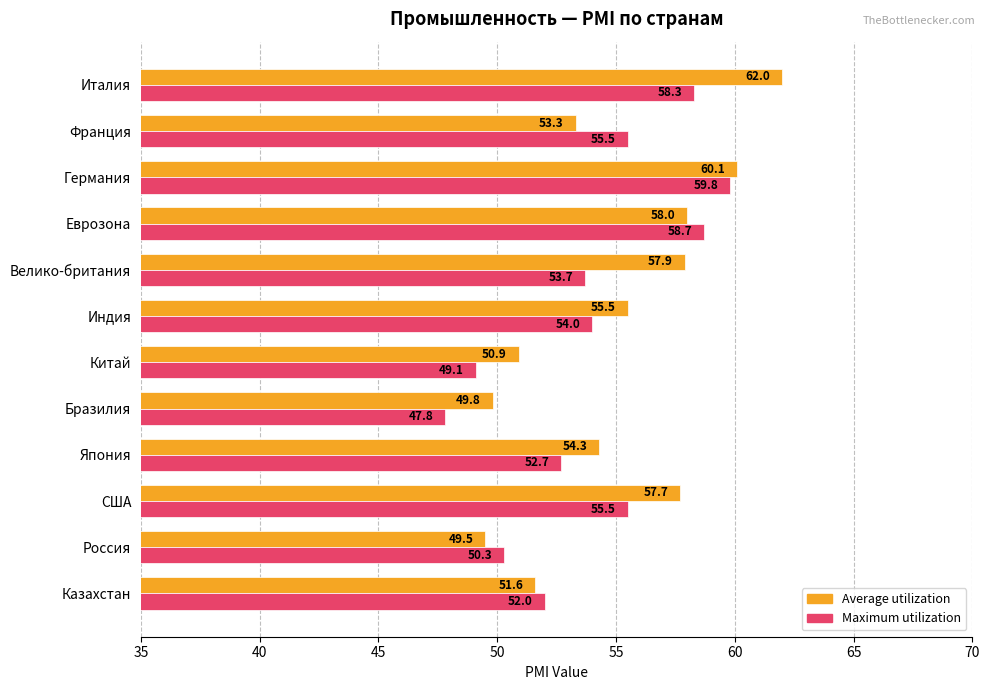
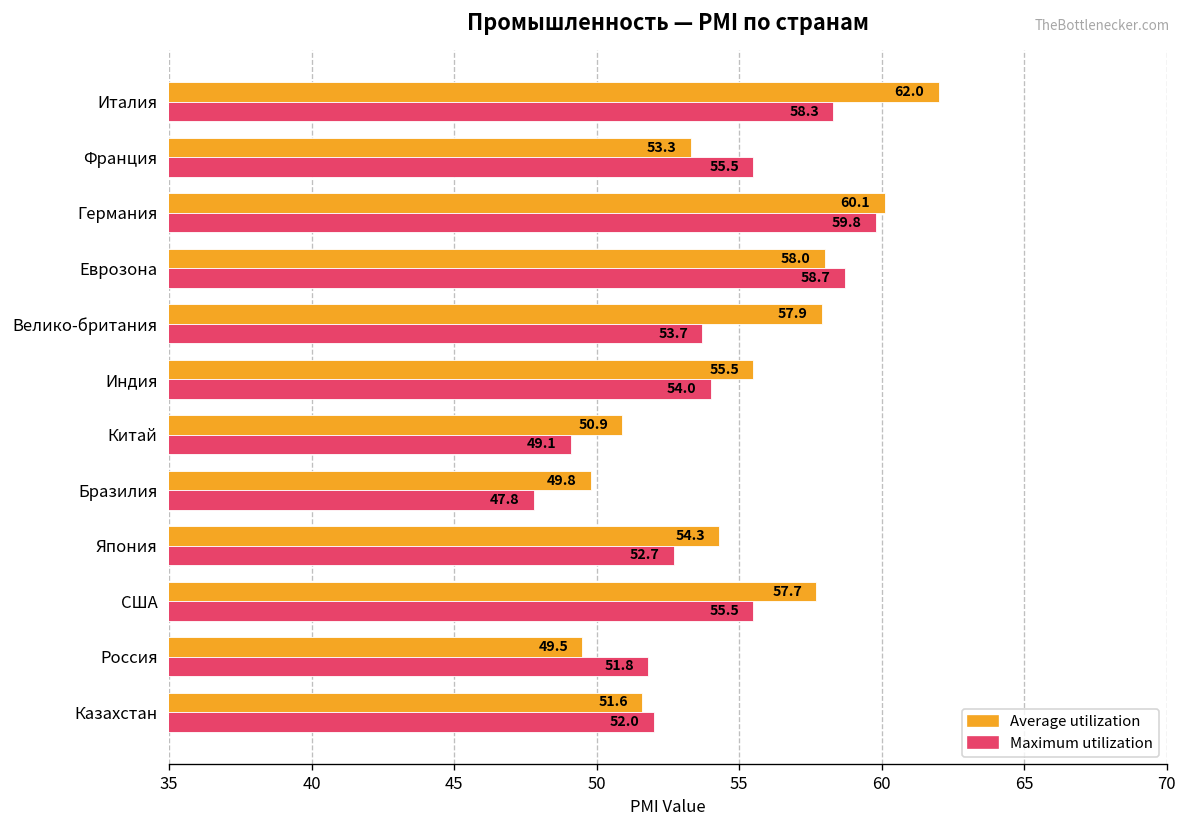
  {
    "Average utilization": {
      "Италия": 62.0,
      "Франция": 53.3,
      "Германия": 60.1,
      "Еврозона": 58.0,
      "Велико-британия": 57.9,
      "Индия": 55.5,
      "Китай": 50.9,
      "Бразилия": 49.8,
      "Япония": 54.3,
      "США": 57.7,
      "Россия": 49.5,
      "Казахстан": 51.6
    },
    "Maximum utilization": {
      "Италия": 58.3,
      "Франция": 55.5,
      "Германия": 59.8,
      "Еврозона": 58.7,
      "Велико-британия": 53.7,
      "Индия": 54.0,
      "Китай": 49.1,
      "Бразилия": 47.8,
      "Япония": 52.7,
      "США": 55.5,
-     "Россия": 50.3,
+     "Россия": 51.8,
      "Казахстан": 52.0
    }
  }
